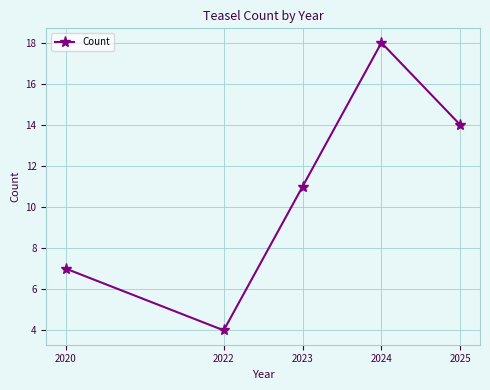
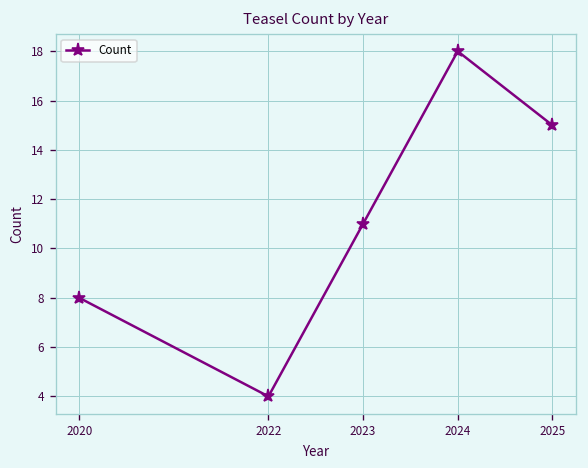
  {
-   "2020": 7,
+   "2020": 8,
    "2022": 4,
    "2023": 11,
    "2024": 18,
-   "2025": 14
+   "2025": 15
  }
